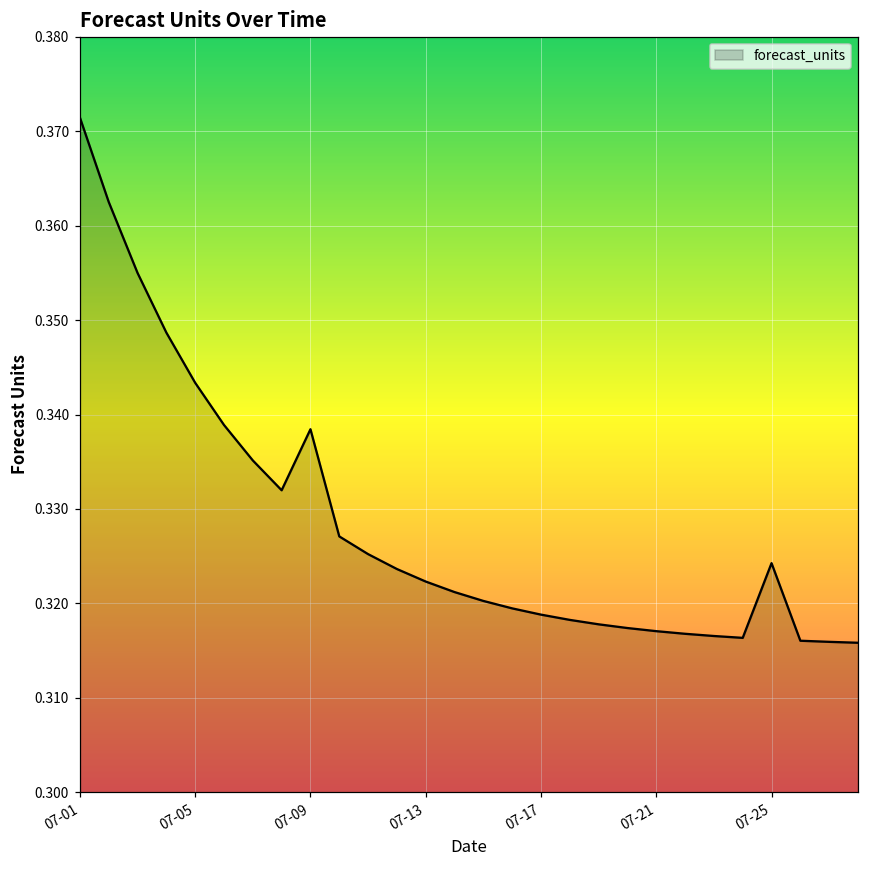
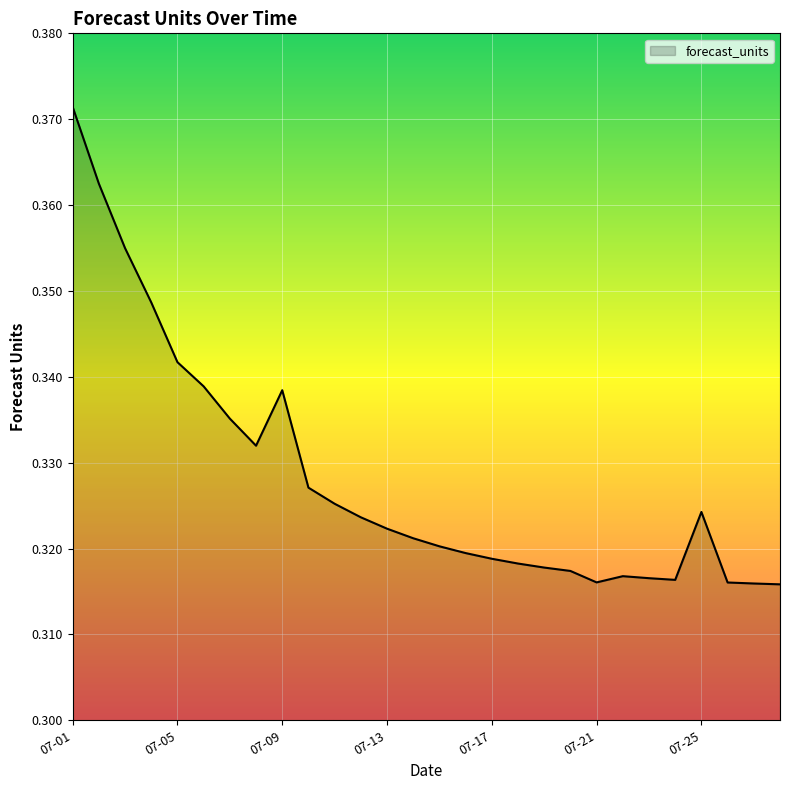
  {
    "07-01": 0.371,
-   "07-05": 0.343,
+   "07-05": 0.342,
    "07-09": 0.338,
    "07-13": 0.322,
    "07-17": 0.319,
-   "07-21": 0.317,
+   "07-21": 0.316,
    "07-25": 0.324
  }
